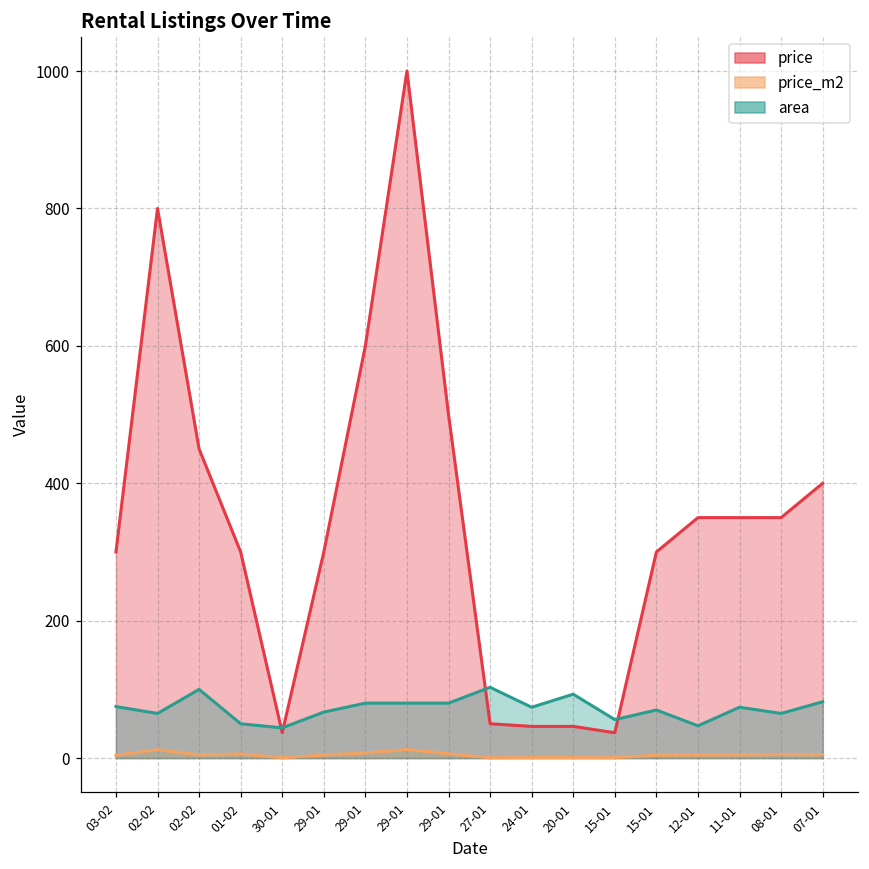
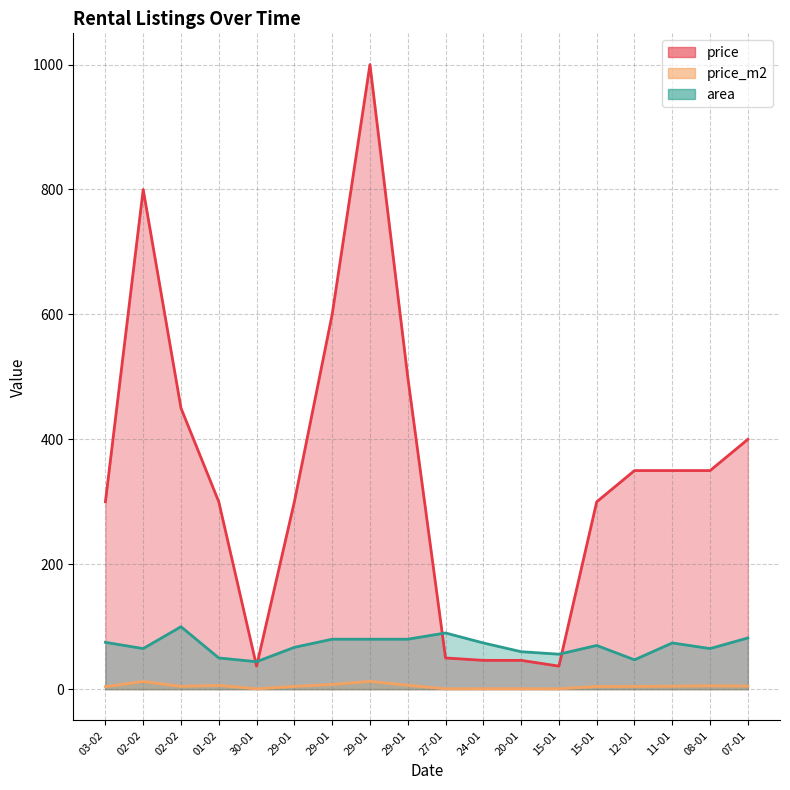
  {
    "area": {
      "03-02": 80,
      "01-02": 50,
      "30-01": 40,
-     "27-01": 100,
+     "27-01": 90,
      "24-01": 70,
-     "20-01": 90,
+     "20-01": 60,
      "12-01": 50,
      "11-01": 70,
      "08-01": 70,
      "07-01": 80
    }
  }
